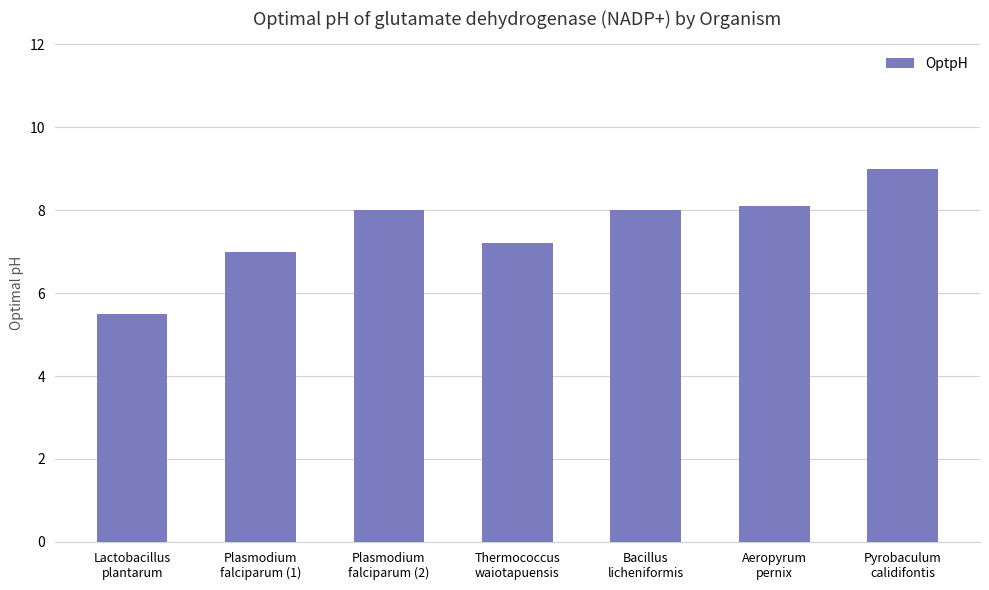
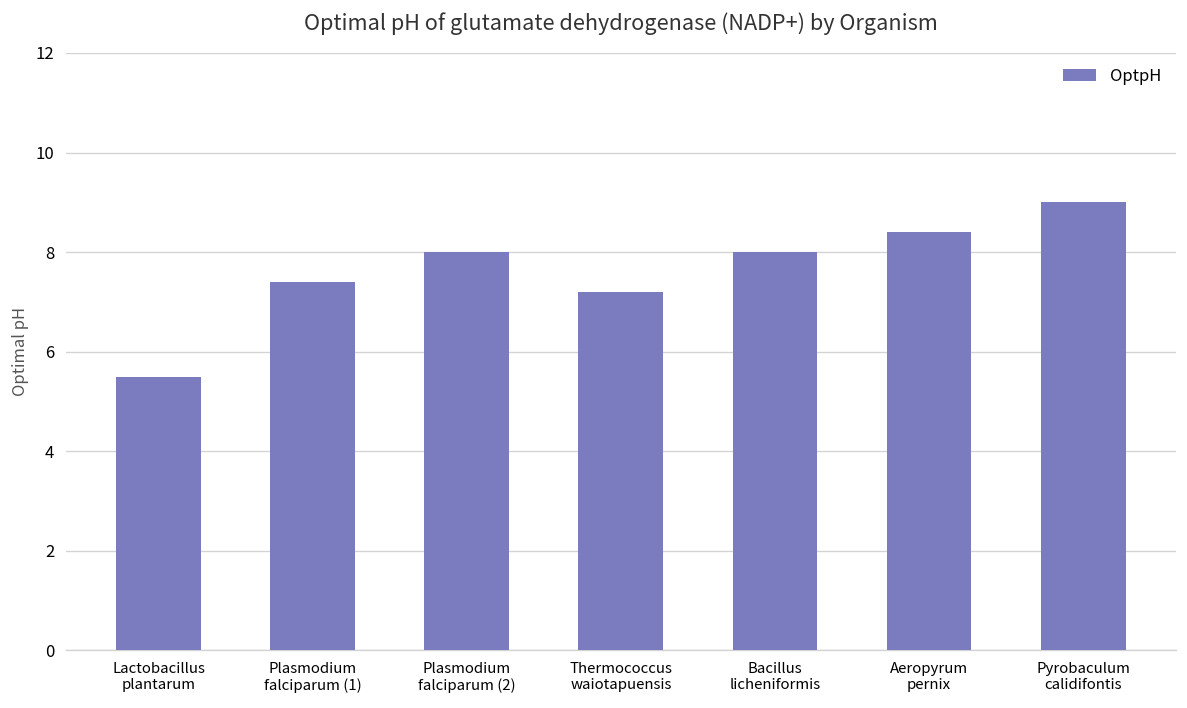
  {
    "Lactobacillus plantarum": 5.5,
-   "Plasmodium falciparum (1)": 7.0,
+   "Plasmodium falciparum (1)": 7.4,
    "Plasmodium falciparum (2)": 8.0,
    "Thermococcus waiotapuensis": 7.2,
    "Bacillus licheniformis": 8.0,
-   "Aeropyrum pernix": 8.1,
+   "Aeropyrum pernix": 8.4,
    "Pyrobaculum calidifontis": 9.0
  }
